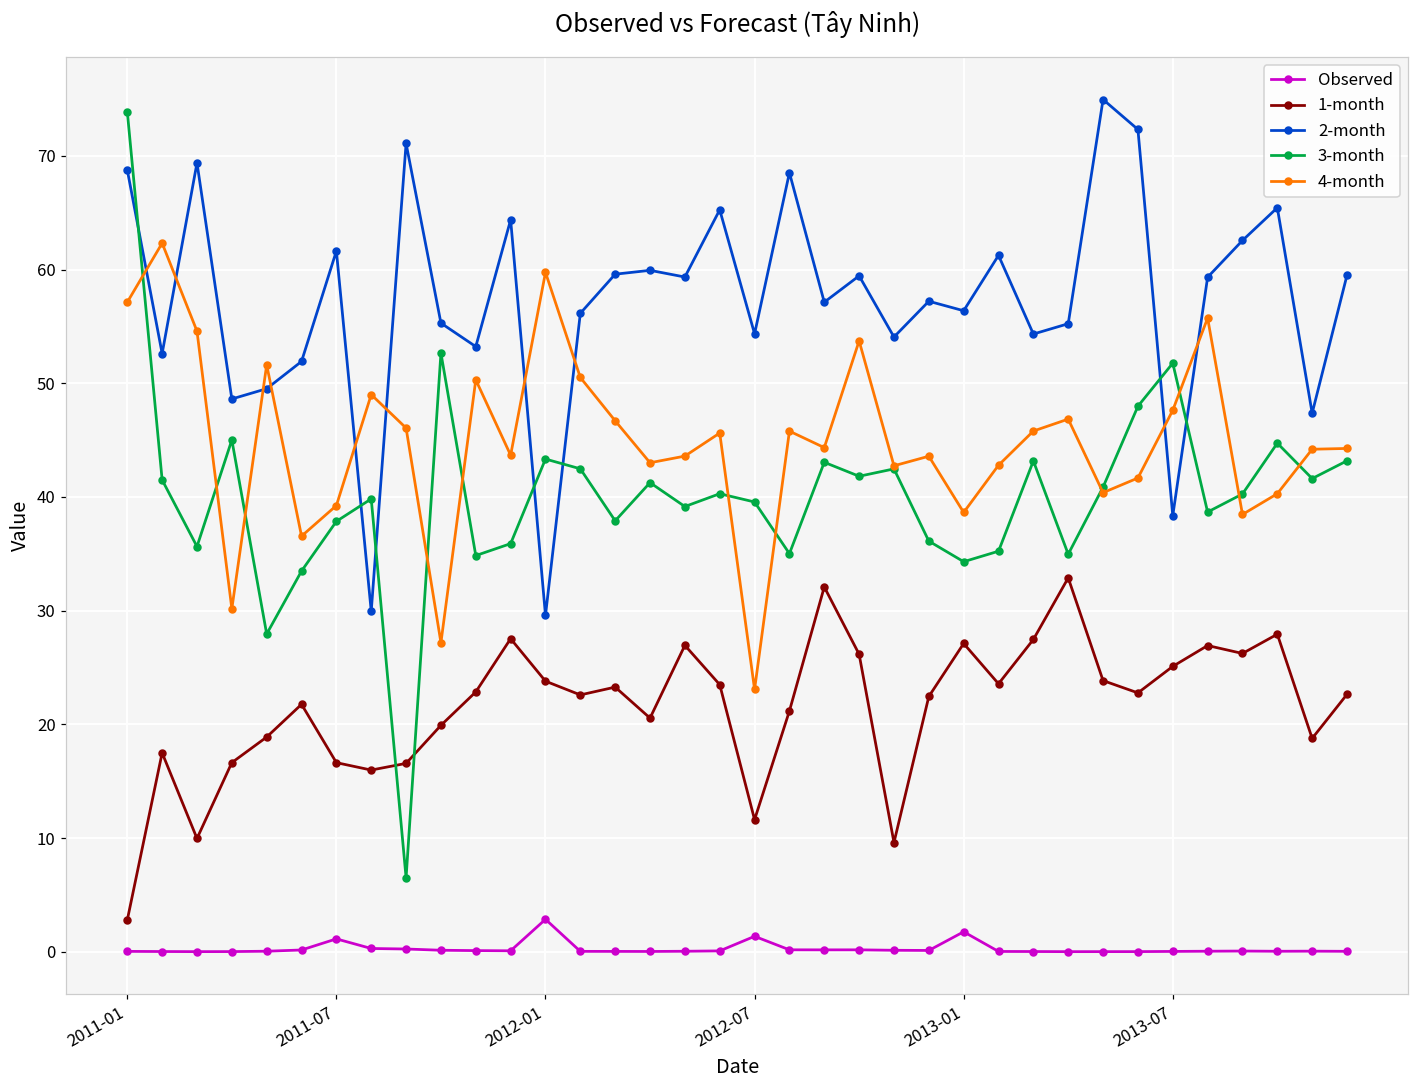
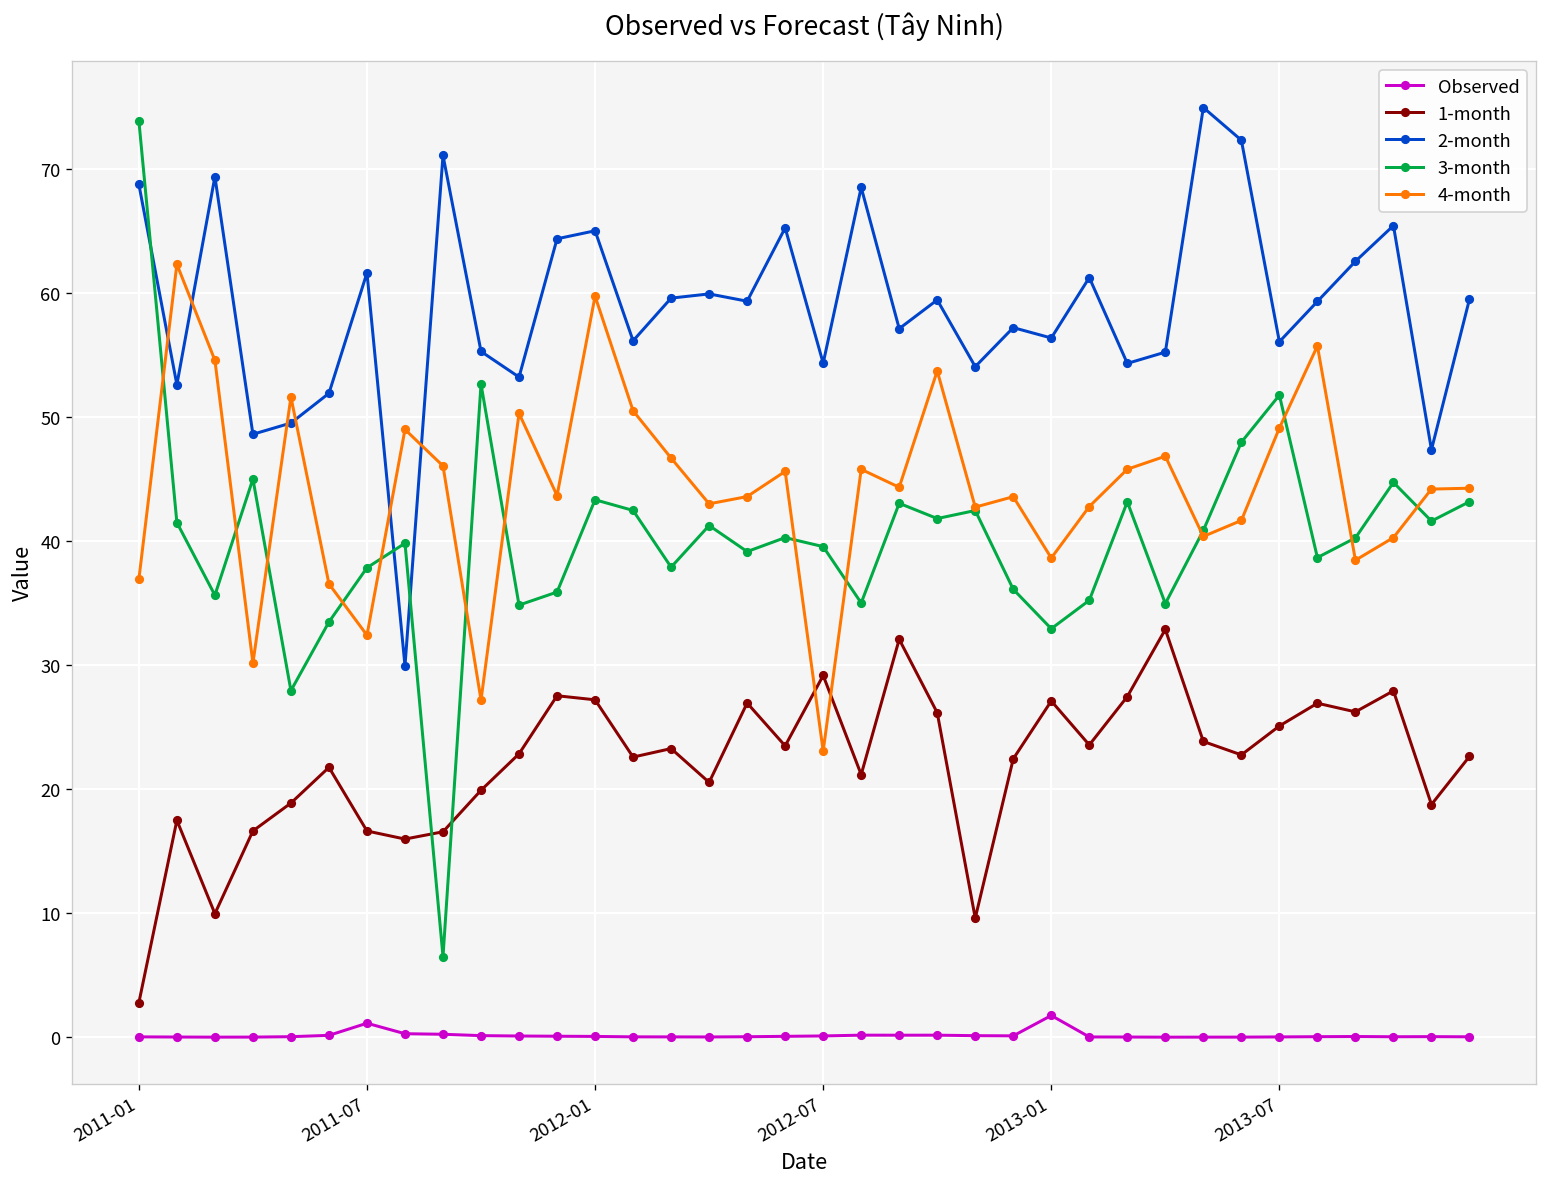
  {
    "Observed": {
      "2011-01": 0.0,
      "2011-07": 1.1,
-     "2012-01": 2.9,
-     "2012-07": 1.4,
+     "2012-01": 0.1,
+     "2012-07": 0.1,
      "2013-01": 1.8,
      "2013-07": 0.0
    },
    "1-month": {
      "2011-01": 2.8,
      "2011-07": 16.6,
-     "2012-01": 23.8,
-     "2012-07": 11.6,
+     "2012-01": 27.2,
+     "2012-07": 29.2,
      "2013-01": 27.1,
      "2013-07": 25.1
    },
    "2-month": {
      "2011-01": 68.8,
      "2011-07": 61.6,
-     "2012-01": 29.6,
+     "2012-01": 65.0,
      "2012-07": 54.3,
      "2013-01": 56.4,
-     "2013-07": 38.3
+     "2013-07": 56.1
    },
    "3-month": {
      "2011-01": 73.9,
      "2011-07": 37.9,
      "2012-01": 43.3,
      "2012-07": 39.6,
-     "2013-01": 34.3,
+     "2013-01": 32.9,
      "2013-07": 51.8
    },
    "4-month": {
-     "2011-01": 57.1,
-     "2011-07": 39.2,
+     "2011-01": 36.9,
+     "2011-07": 32.4,
      "2012-01": 59.7,
      "2012-07": 23.1,
      "2013-01": 38.6,
-     "2013-07": 47.6
+     "2013-07": 49.1
    }
  }
